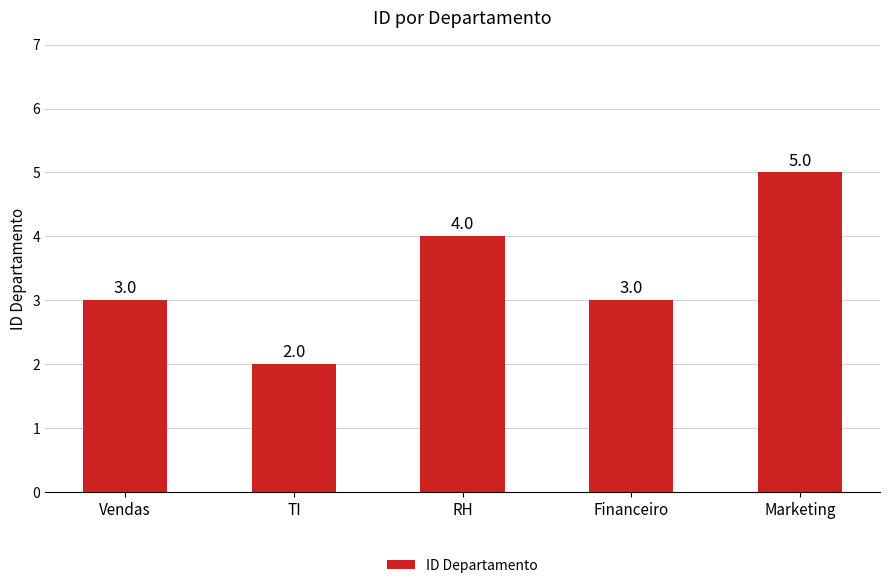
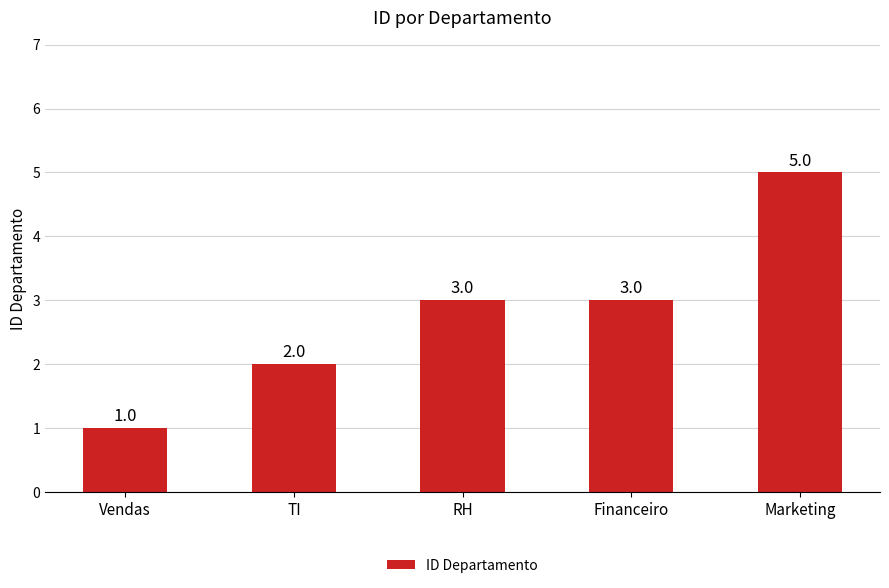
  {
-   "Vendas": 3.0,
+   "Vendas": 1.0,
    "TI": 2.0,
-   "RH": 4.0,
+   "RH": 3.0,
    "Financeiro": 3.0,
    "Marketing": 5.0
  }
